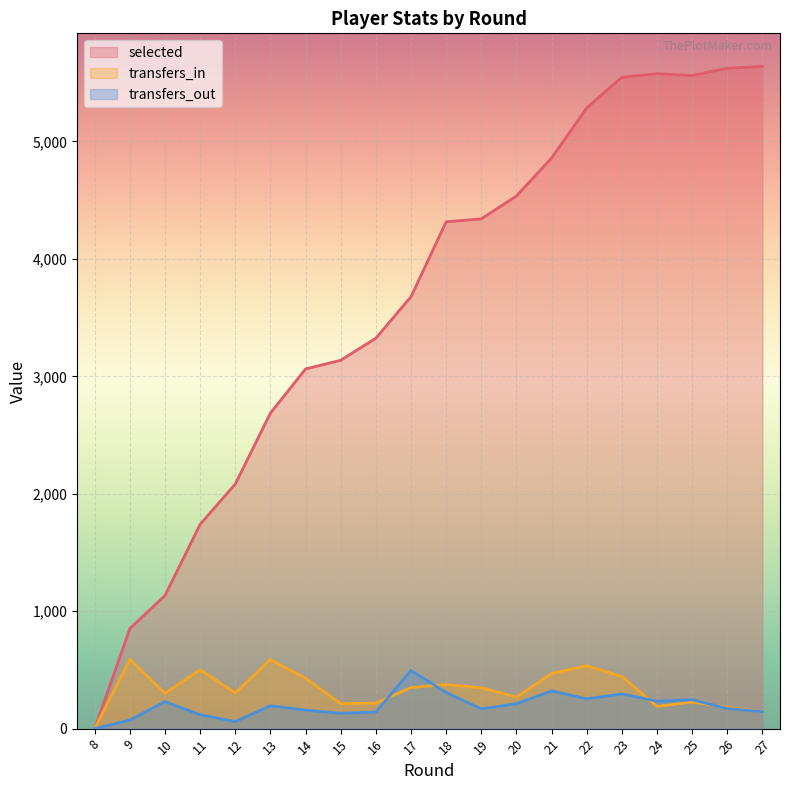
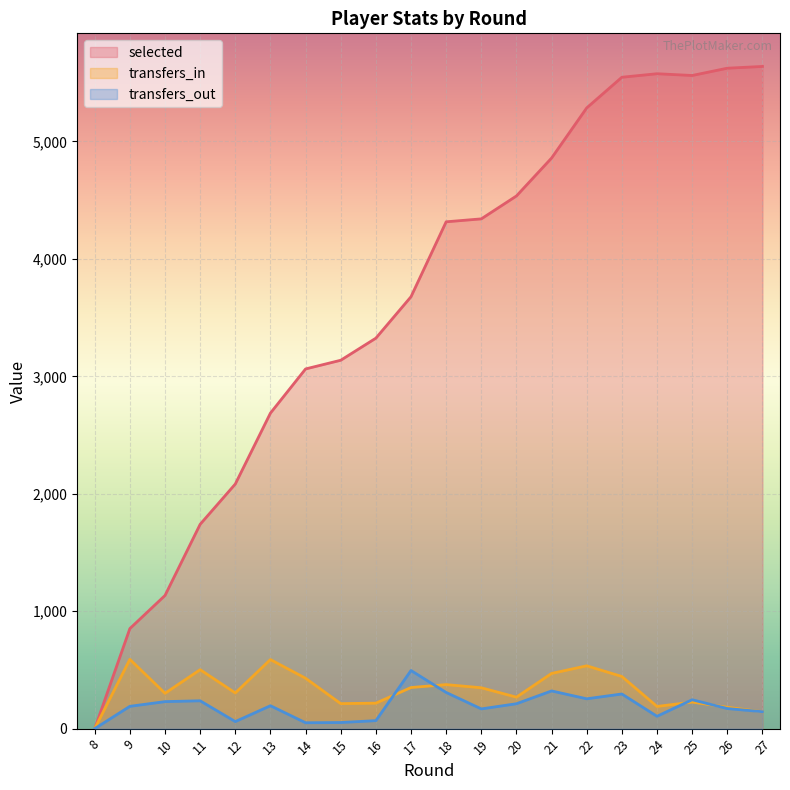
  {
    "transfers_out": {
-     "9": 70,
+     "9": 190,
      "10": 230,
-     "11": 120,
+     "11": 240,
      "12": 60,
      "13": 200,
-     "14": 160,
-     "15": 130,
-     "16": 140,
+     "14": 50,
+     "15": 50,
+     "16": 70,
      "17": 500,
      "18": 310,
      "19": 170,
      "20": 210,
      "21": 320,
      "22": 250,
      "23": 300,
-     "24": 230
+     "24": 110
    }
  }
